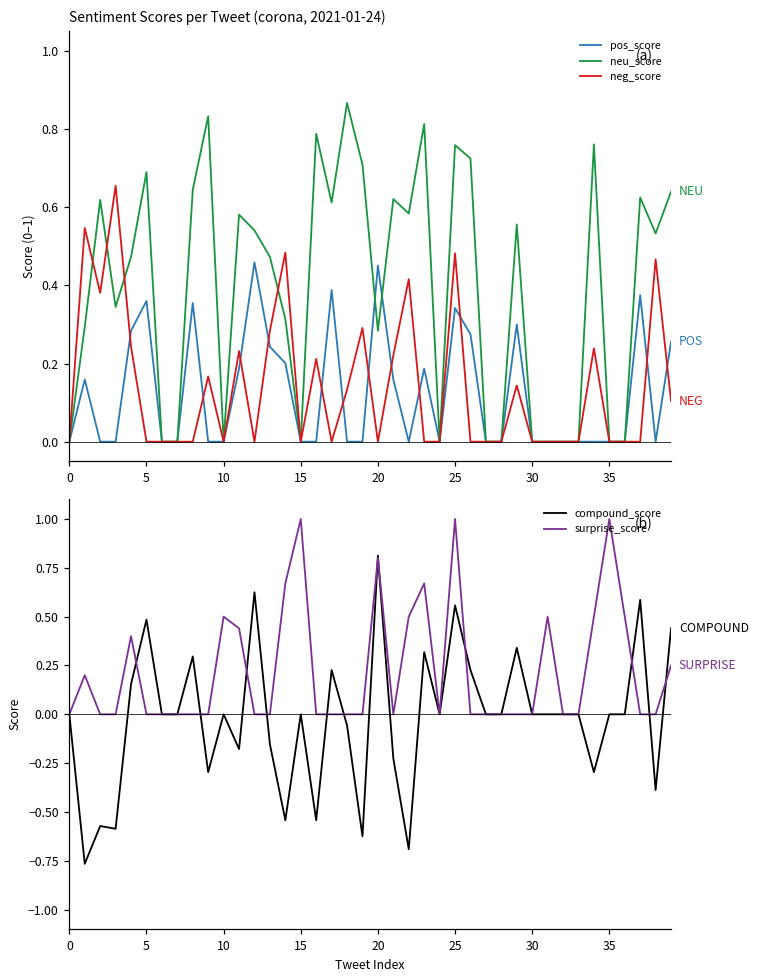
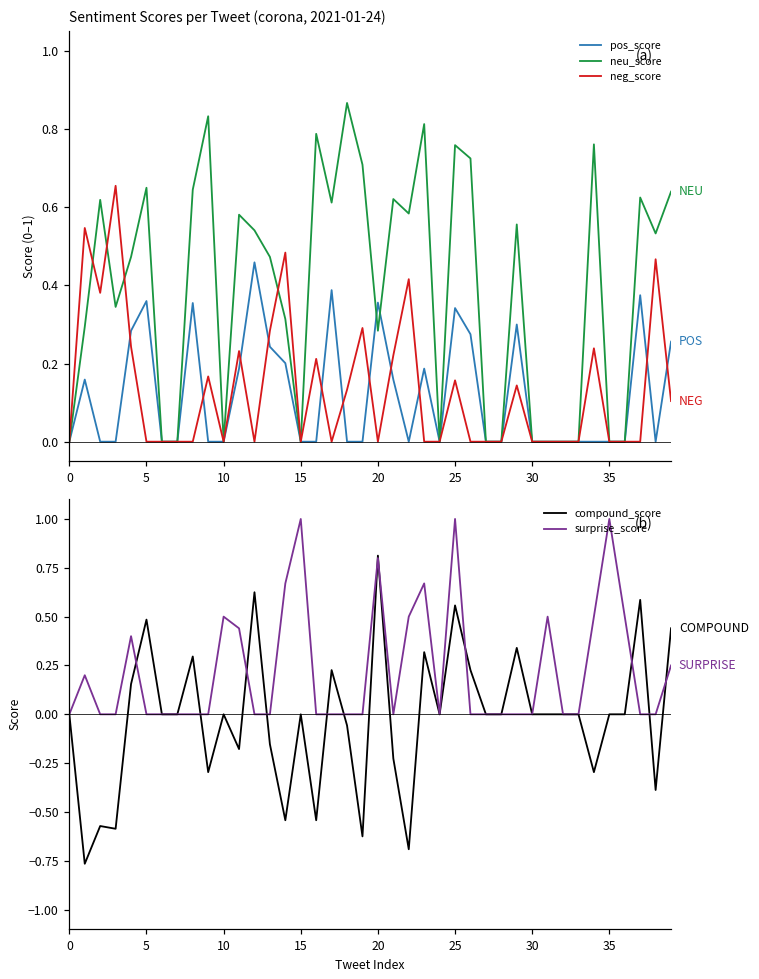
  {
    "Sentiment Scores per Tweet (corona, 2021-01-24)": {
      "pos_score": {
        "5": 0.36,
-       "20": 0.45,
+       "20": 0.36,
        "25": 0.34
      },
      "neu_score": {
-       "5": 0.69,
+       "5": 0.65,
        "20": 0.28,
        "25": 0.76
      },
      "neg_score": {
        "5": 0.00,
        "20": 0.00,
-       "25": 0.48
+       "25": 0.16
      }
    }
  }
